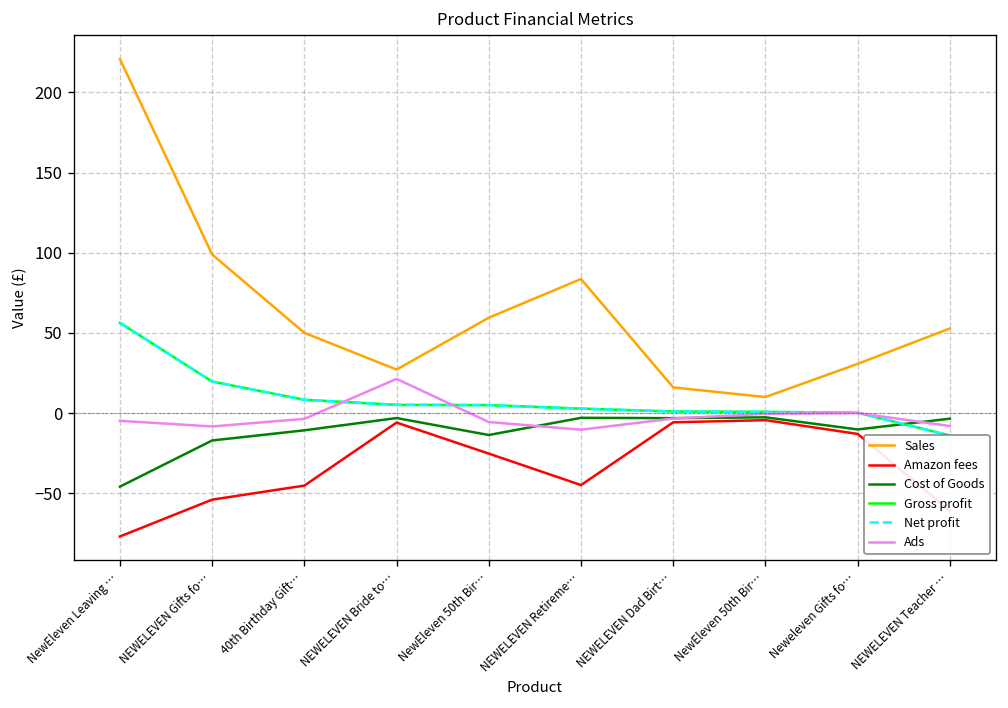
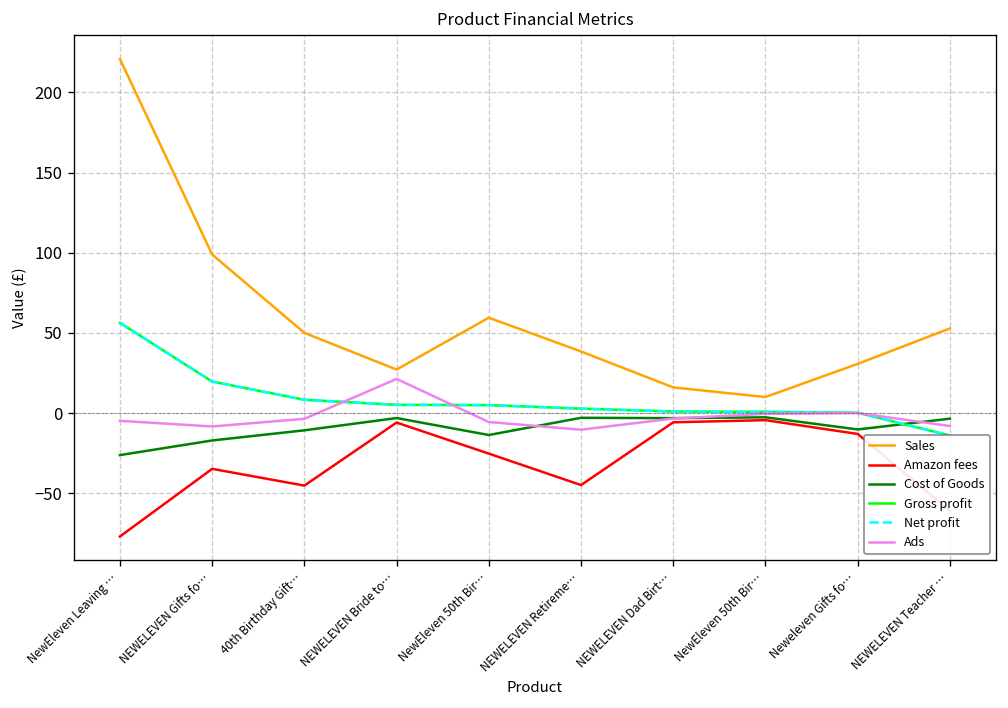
  {
    "Sales": {
      "NewEleven Leaving …": 221,
      "NEWELEVEN Gifts fo…": 99,
      "40th Birthday Gift…": 50,
      "NEWELEVEN Bride to…": 27,
-     "NEWELEVEN Retireme…": 84,
+     "NEWELEVEN Retireme…": 38,
      "NEWELEVEN Dad Birt…": 16,
      "Neweleven Gifts fo…": 31,
      "NEWELEVEN Teacher …": 53
    },
    "Amazon fees": {
      "NewEleven Leaving …": -77,
-     "NEWELEVEN Gifts fo…": -54,
+     "NEWELEVEN Gifts fo…": -35,
      "40th Birthday Gift…": -45,
      "NEWELEVEN Bride to…": -6,
      "NEWELEVEN Retireme…": -45,
      "NEWELEVEN Dad Birt…": -6,
      "Neweleven Gifts fo…": -13
    },
    "Cost of Goods": {
-     "NewEleven Leaving …": -46,
+     "NewEleven Leaving …": -26,
      "NEWELEVEN Gifts fo…": -17,
      "40th Birthday Gift…": -11,
      "NEWELEVEN Bride to…": -3,
      "NEWELEVEN Retireme…": -3,
      "Neweleven Gifts fo…": -10,
      "NEWELEVEN Teacher …": -4
    },
    "Net profit": {
      "NewEleven Leaving …": 56,
      "NEWELEVEN Gifts fo…": 20,
      "40th Birthday Gift…": 8,
      "NEWELEVEN Bride to…": 5,
      "NEWELEVEN Retireme…": 3,
      "NEWELEVEN Dad Birt…": 1,
      "NEWELEVEN Teacher …": -14
    },
    "Ads": {
      "NewEleven Leaving …": -5,
      "NEWELEVEN Gifts fo…": -8,
      "40th Birthday Gift…": -4,
      "NEWELEVEN Bride to…": 21,
      "NEWELEVEN Retireme…": -10,
      "NEWELEVEN Teacher …": -8
    }
  }
